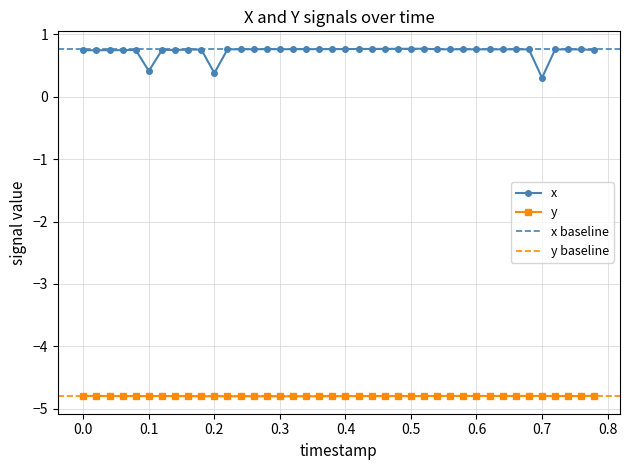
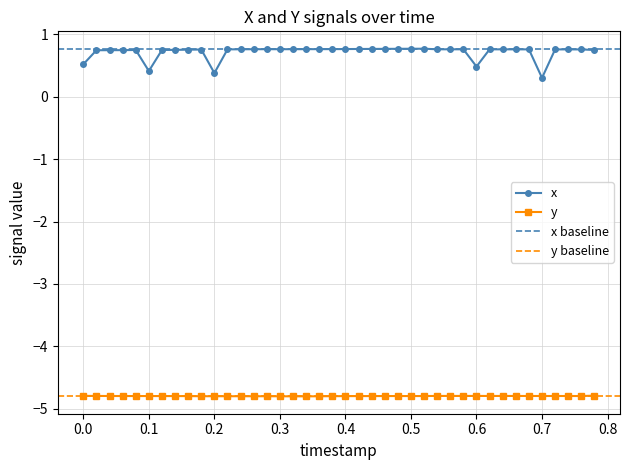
  {
    "x": {
-     "0.0": 0.7,
+     "0.0": 0.5,
      "0.1": 0.4,
      "0.2": 0.4,
      "0.3": 0.8,
      "0.4": 0.8,
      "0.5": 0.8,
-     "0.6": 0.8,
+     "0.6": 0.5,
      "0.7": 0.3
    },
    "y": {
      "0.0": -4.8,
      "0.1": -4.8,
      "0.2": -4.8,
      "0.3": -4.8,
      "0.4": -4.8,
      "0.5": -4.8,
      "0.6": -4.8,
      "0.7": -4.8
    }
  }
